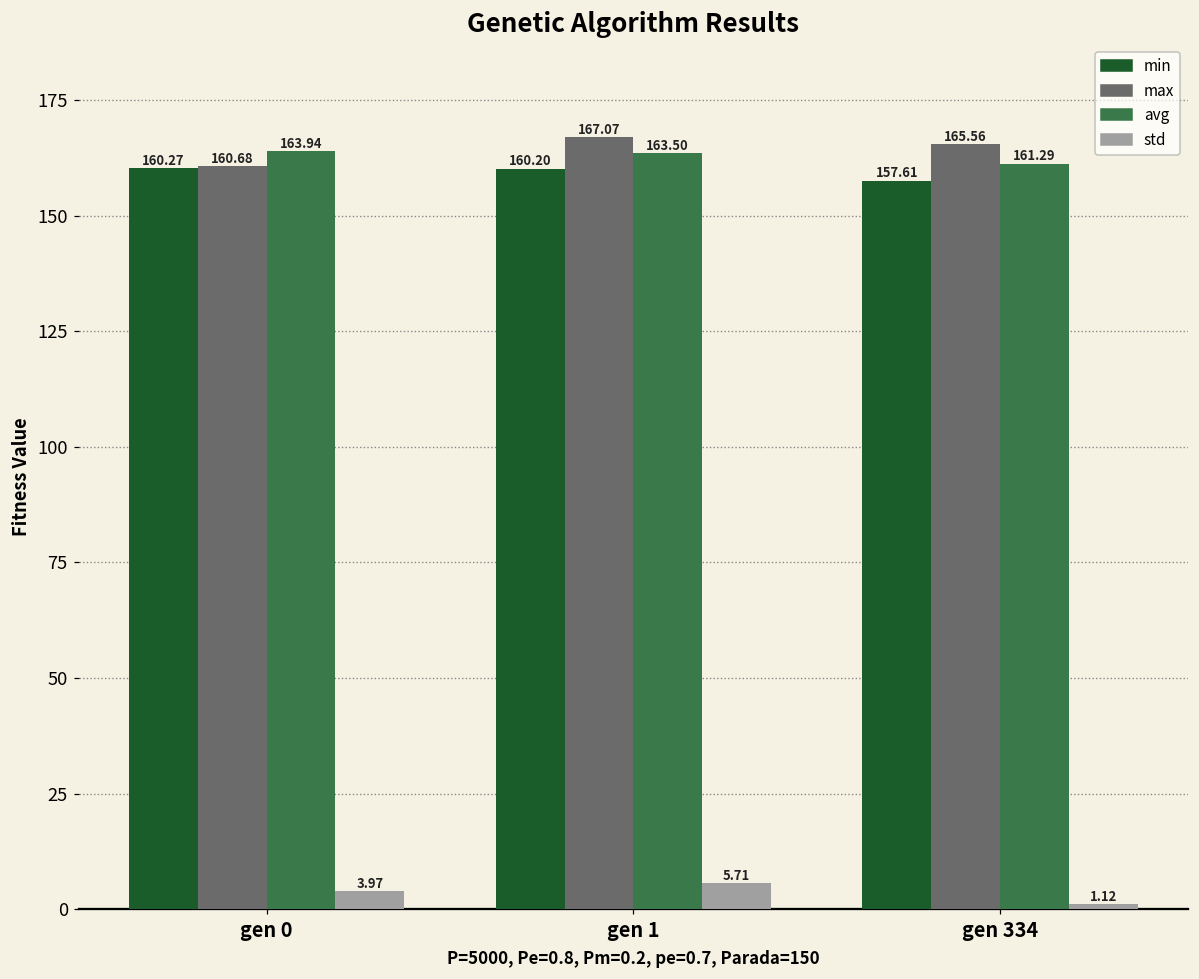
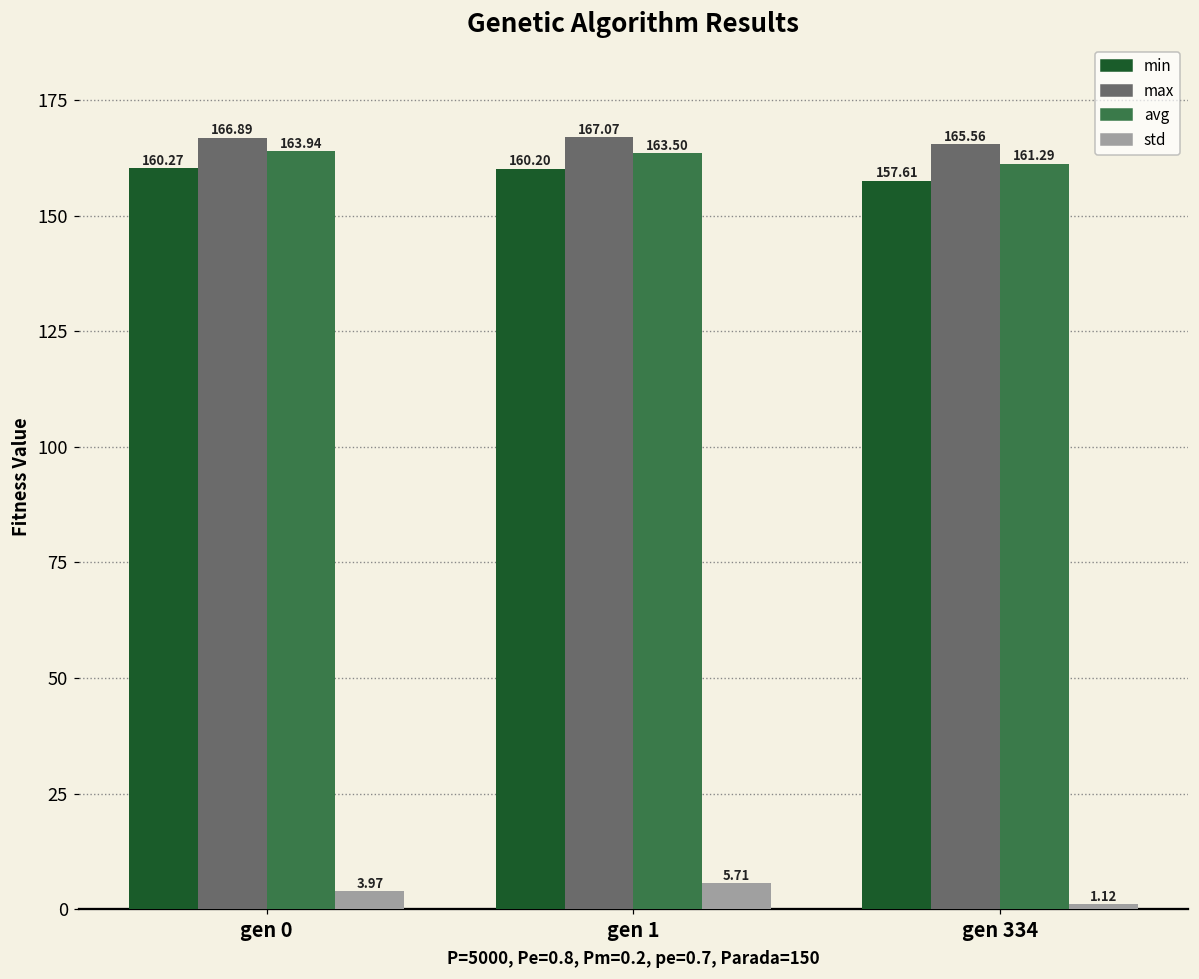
  {
    "max": {
-     "gen 0": 160.68,
+     "gen 0": 166.89,
      "gen 1": 167.07,
      "gen 334": 165.56
    },
    "std": {
      "gen 0": 3.97,
      "gen 1": 5.71,
      "gen 334": 1.12
    }
  }
